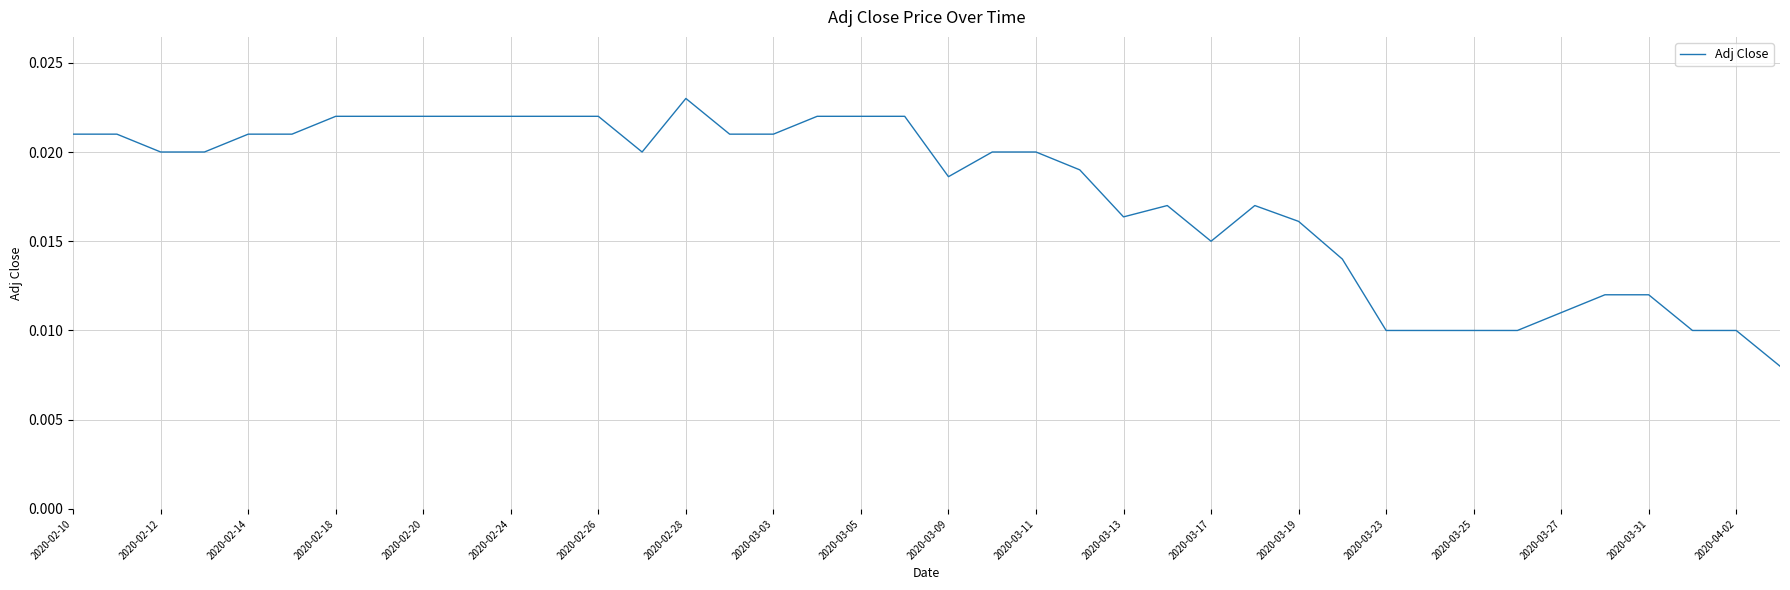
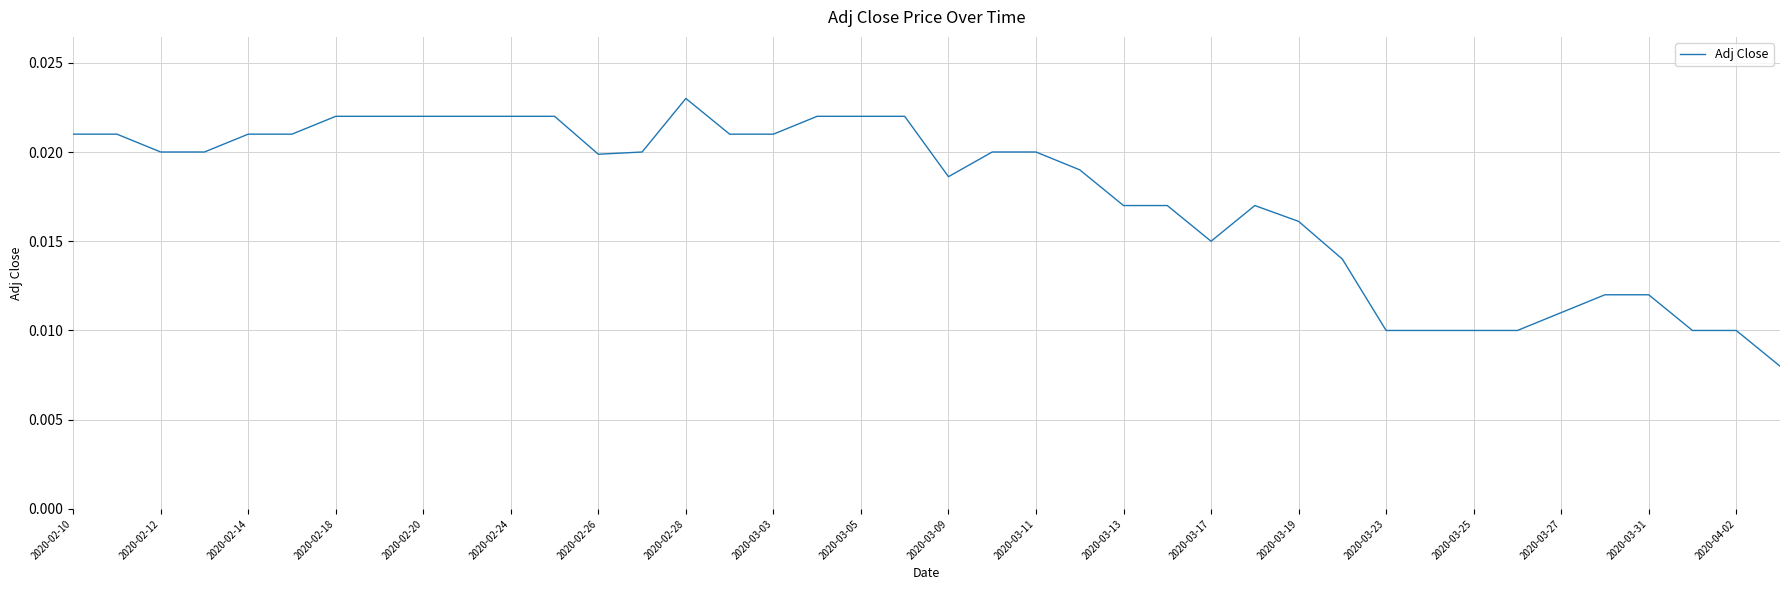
  {
    "2020-02-10": 0.0210,
    "2020-02-12": 0.0200,
    "2020-02-14": 0.0210,
    "2020-02-18": 0.0220,
    "2020-02-20": 0.0220,
    "2020-02-24": 0.0220,
-   "2020-02-26": 0.0220,
+   "2020-02-26": 0.0199,
    "2020-02-28": 0.0230,
    "2020-03-03": 0.0210,
    "2020-03-05": 0.0220,
    "2020-03-09": 0.0186,
    "2020-03-11": 0.0200,
-   "2020-03-13": 0.0164,
+   "2020-03-13": 0.0170,
    "2020-03-17": 0.0150,
    "2020-03-19": 0.0161,
    "2020-03-23": 0.0100,
    "2020-03-25": 0.0100,
    "2020-03-27": 0.0110,
    "2020-03-31": 0.0120,
    "2020-04-02": 0.0100
  }
